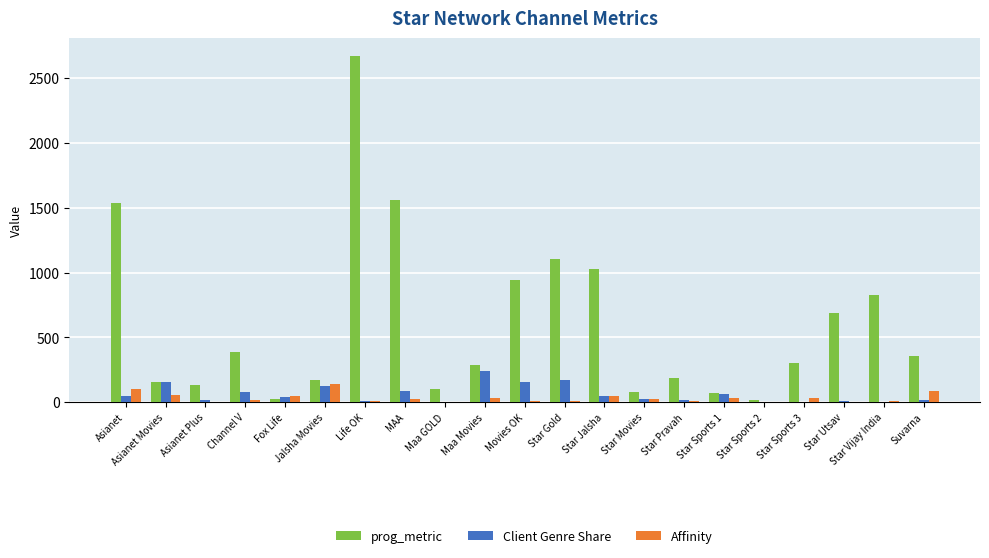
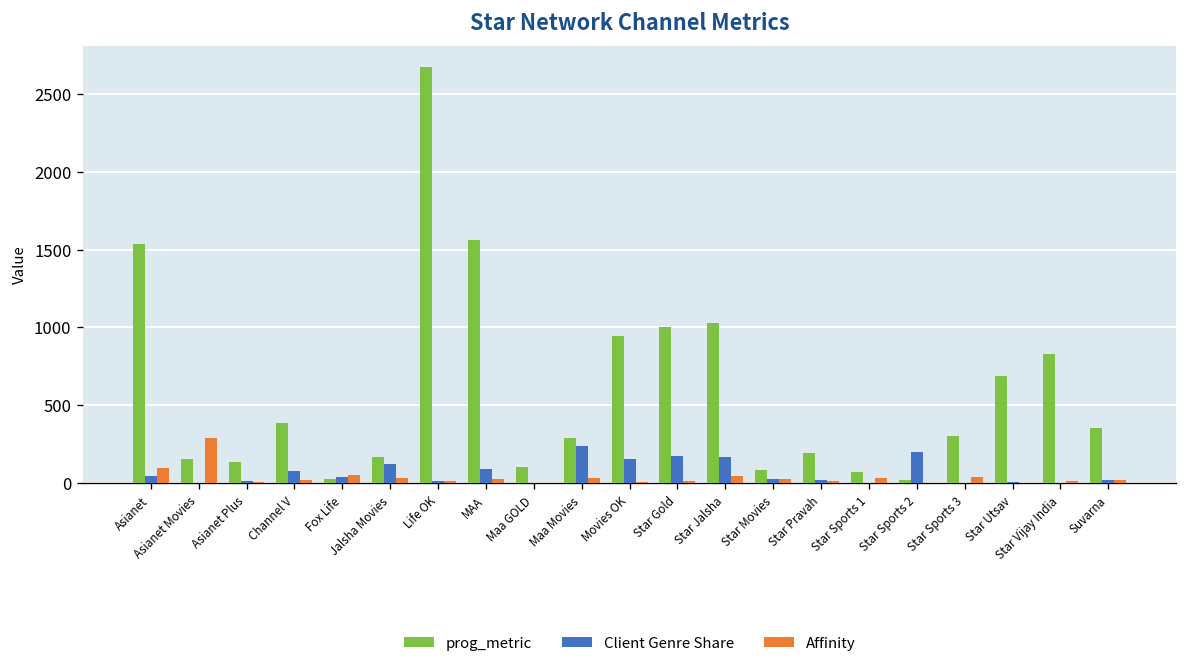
  {
    "prog_metric": {
      "Asianet": 1540,
      "Asianet Movies": 160,
      "Asianet Plus": 140,
      "Channel V": 390,
      "Fox Life": 30,
      "Jalsha Movies": 170,
      "Life OK": 2670,
      "MAA": 1560,
      "Maa GOLD": 100,
      "Maa Movies": 290,
      "Movies OK": 950,
-     "Star Gold": 1110,
+     "Star Gold": 1000,
      "Star Jalsha": 1030,
      "Star Movies": 80,
      "Star Pravah": 190,
      "Star Sports 1": 70,
      "Star Sports 2": 20,
      "Star Sports 3": 300,
      "Star Utsav": 690,
      "Star Vijay India": 830,
      "Suvarna": 350
    },
    "Client Genre Share": {
      "Asianet": 50,
-     "Asianet Movies": 160,
+     "Asianet Movies": 0,
      "Channel V": 80,
      "Fox Life": 40,
      "Jalsha Movies": 120,
      "MAA": 90,
      "Maa Movies": 240,
      "Movies OK": 160,
      "Star Gold": 170,
-     "Star Jalsha": 50,
+     "Star Jalsha": 170,
      "Star Movies": 30,
-     "Star Sports 1": 70,
-     "Star Sports 2": 0
+     "Star Sports 1": 0,
+     "Star Sports 2": 200
    },
    "Affinity": {
      "Asianet": 100,
-     "Asianet Movies": 60,
+     "Asianet Movies": 290,
      "Channel V": 20,
      "Fox Life": 50,
-     "Jalsha Movies": 140,
+     "Jalsha Movies": 40,
      "MAA": 30,
      "Maa Movies": 30,
      "Star Jalsha": 50,
      "Star Movies": 30,
      "Star Sports 1": 30,
      "Star Sports 3": 40,
-     "Suvarna": 90
+     "Suvarna": 20
    }
  }
